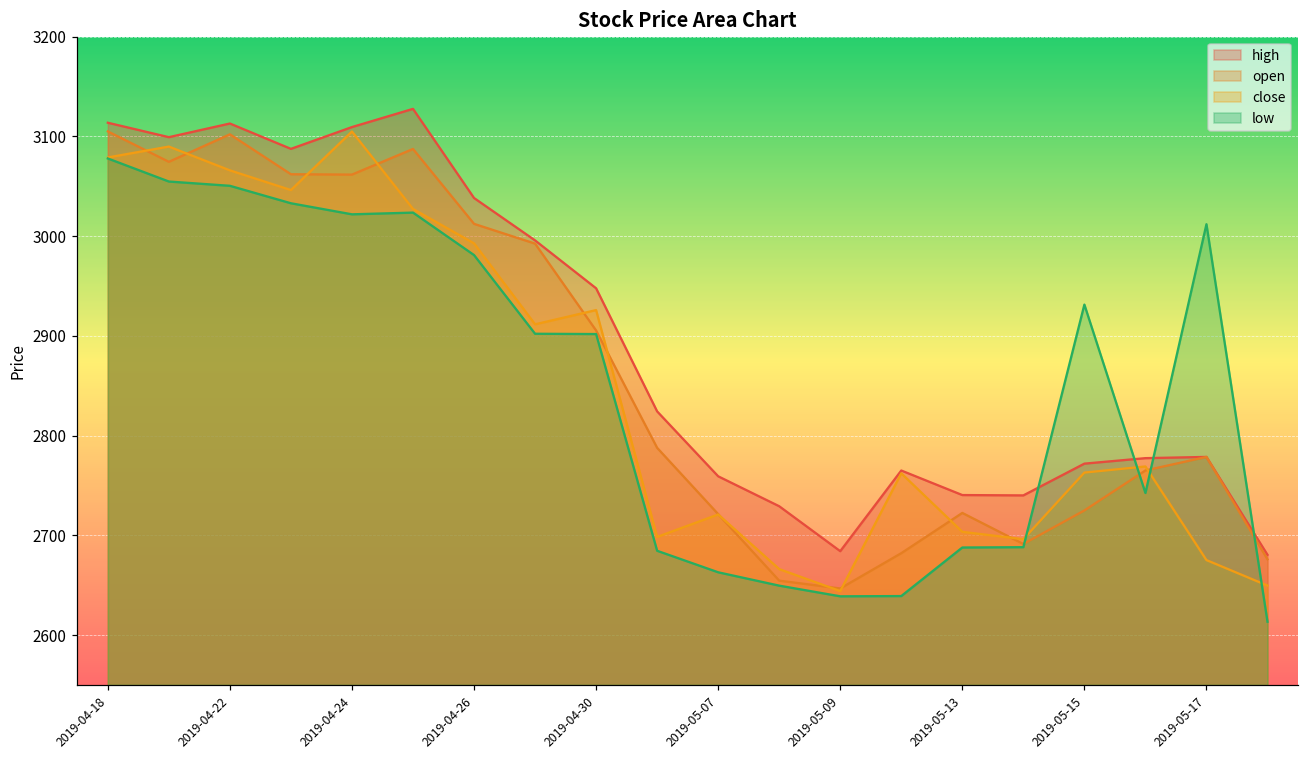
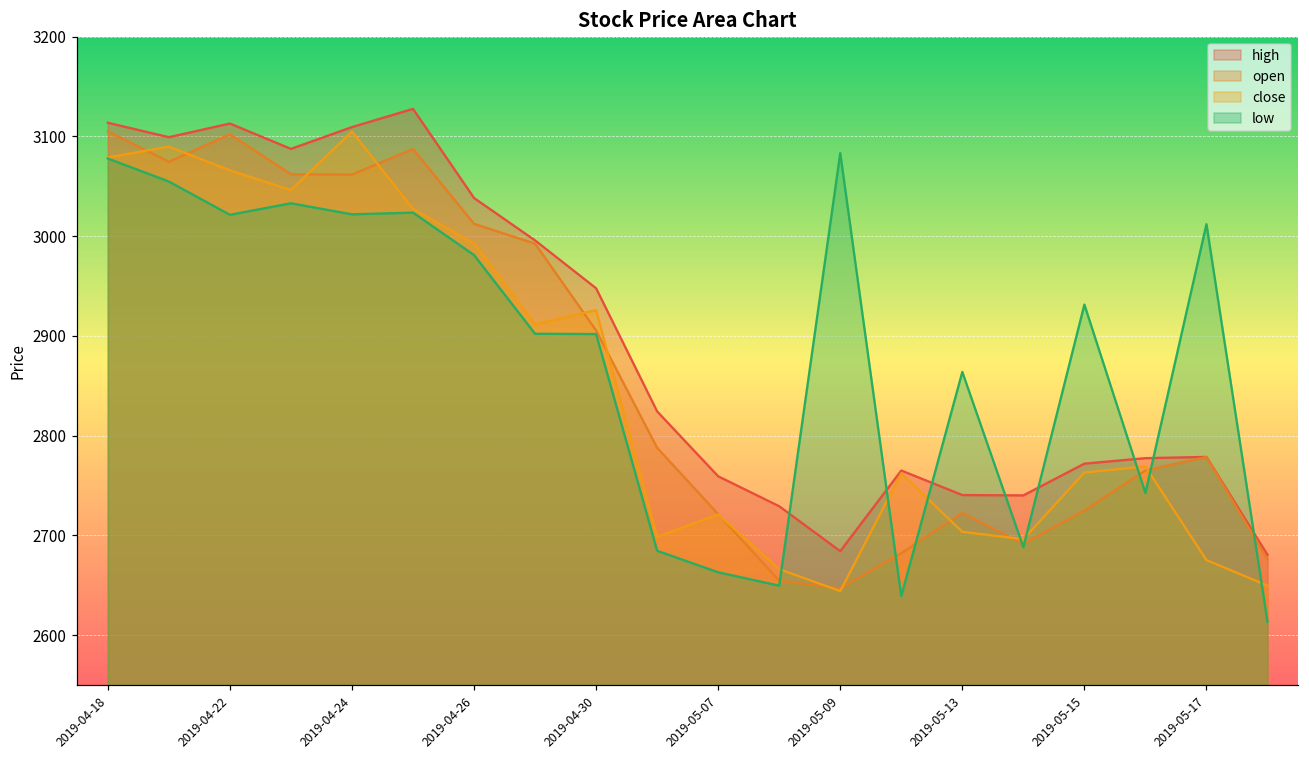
  {
    "low": {
-     "2019-04-22": 3050,
+     "2019-04-22": 3020,
      "2019-04-24": 3020,
      "2019-04-26": 2980,
      "2019-04-30": 2900,
      "2019-05-07": 2660,
-     "2019-05-09": 2640,
-     "2019-05-13": 2690,
+     "2019-05-09": 3080,
+     "2019-05-13": 2860,
      "2019-05-15": 2930,
      "2019-05-17": 3010
    }
  }
